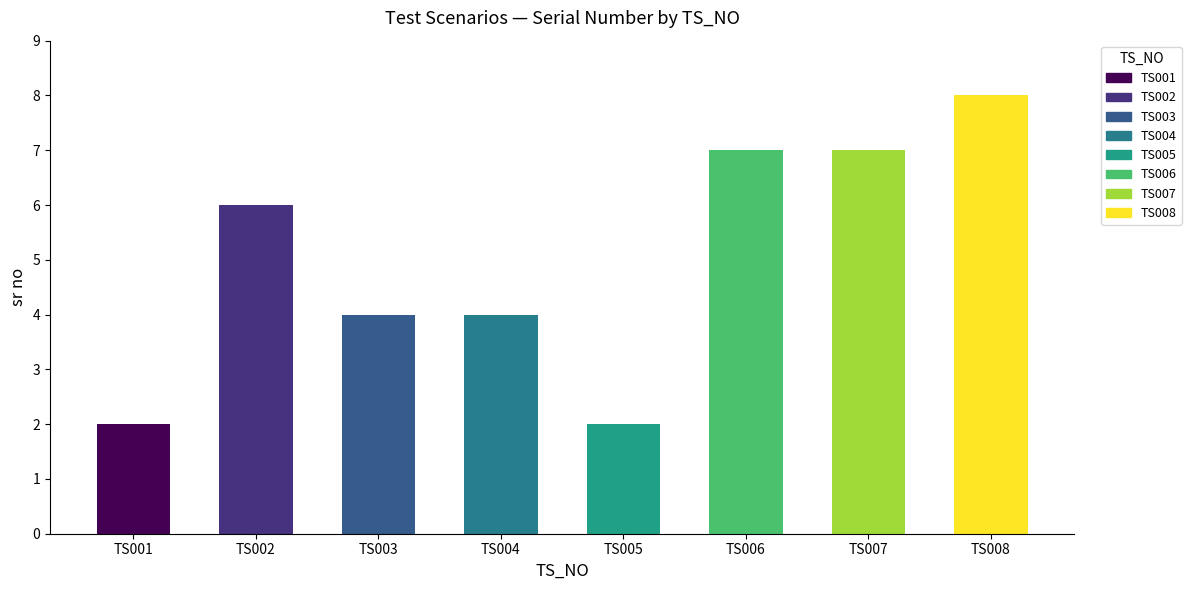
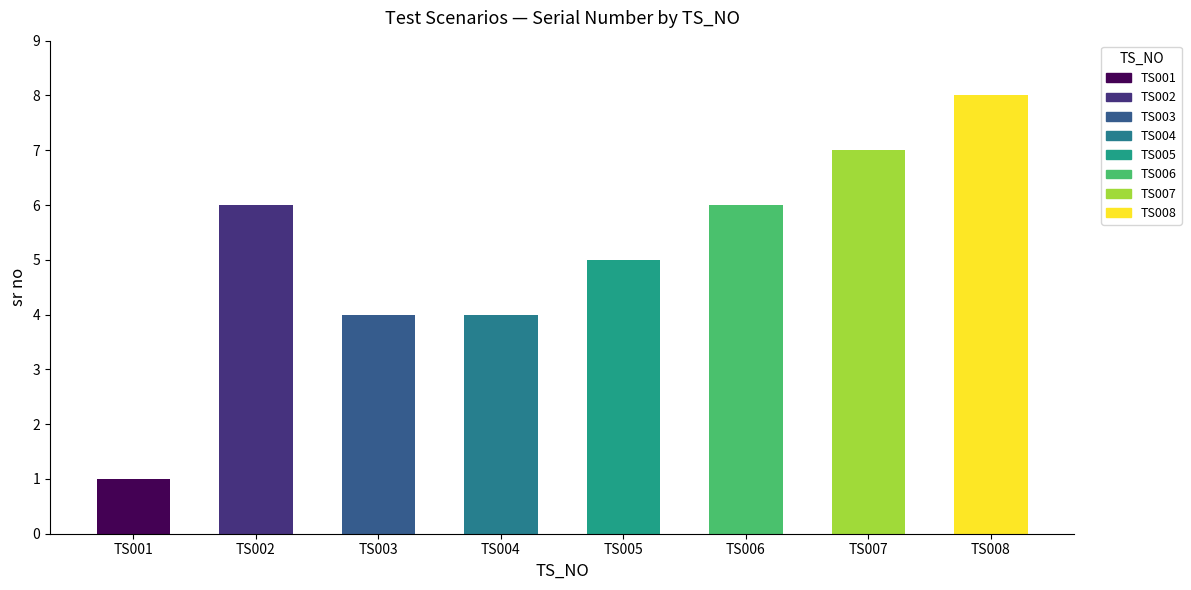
  {
-   "TS001": 2,
+   "TS001": 1,
    "TS002": 6,
    "TS003": 4,
    "TS004": 4,
-   "TS005": 2,
-   "TS006": 7,
+   "TS005": 5,
+   "TS006": 6,
    "TS007": 7,
    "TS008": 8
  }
